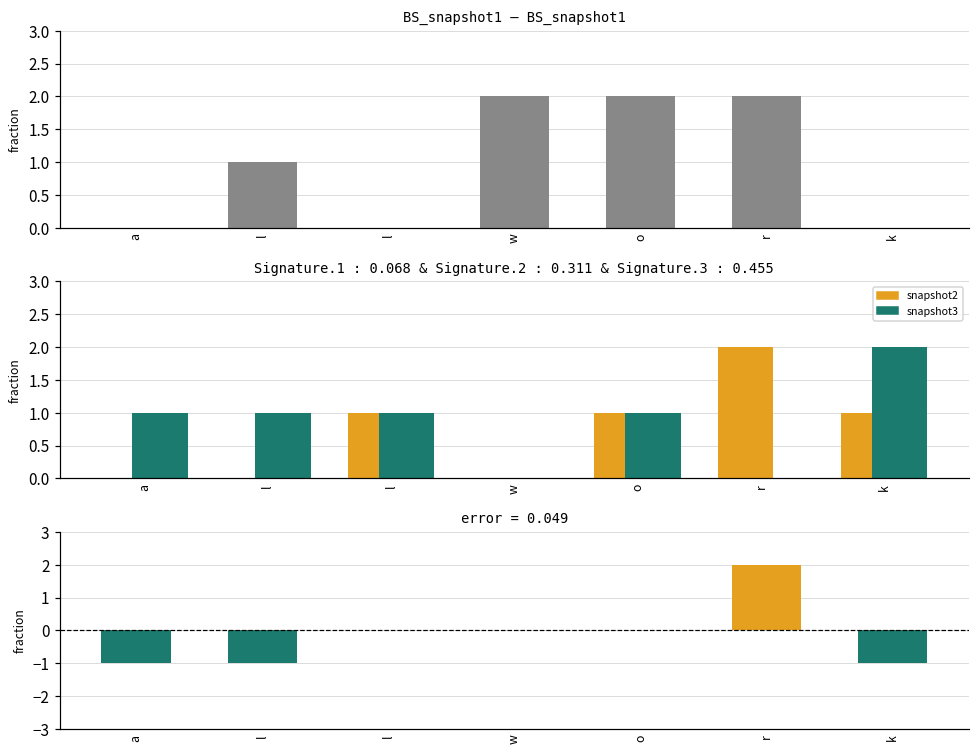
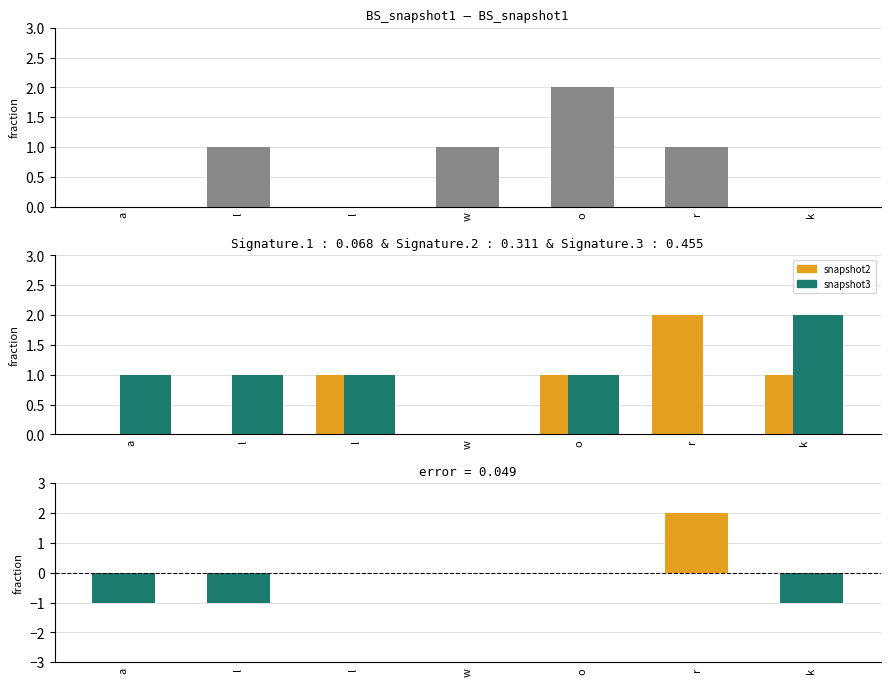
  {
    "BS_snapshot1 – BS_snapshot1": {
      "a": 0,
-     "w": 2,
+     "w": 1,
      "o": 2,
-     "r": 2,
+     "r": 1,
      "k": 0
    },
    "Signature.1 : 0.068 & Signature.2 : 0.311 & Signature.3 : 0.455": {
      "snapshot2": {
        "a": 0.0,
        "w": 0.0,
        "o": 1.0,
        "r": 2.0,
        "k": 1.0
      },
      "snapshot3": {
        "a": 1.0,
        "w": 0.0,
        "o": 1.0,
        "r": 0.0,
        "k": 2.0
      }
    },
    "error = 0.049": {
      "a": -1.0,
      "w": 0.0,
      "o": 0.0,
      "r": 2.0,
      "k": -1.0
    }
  }
